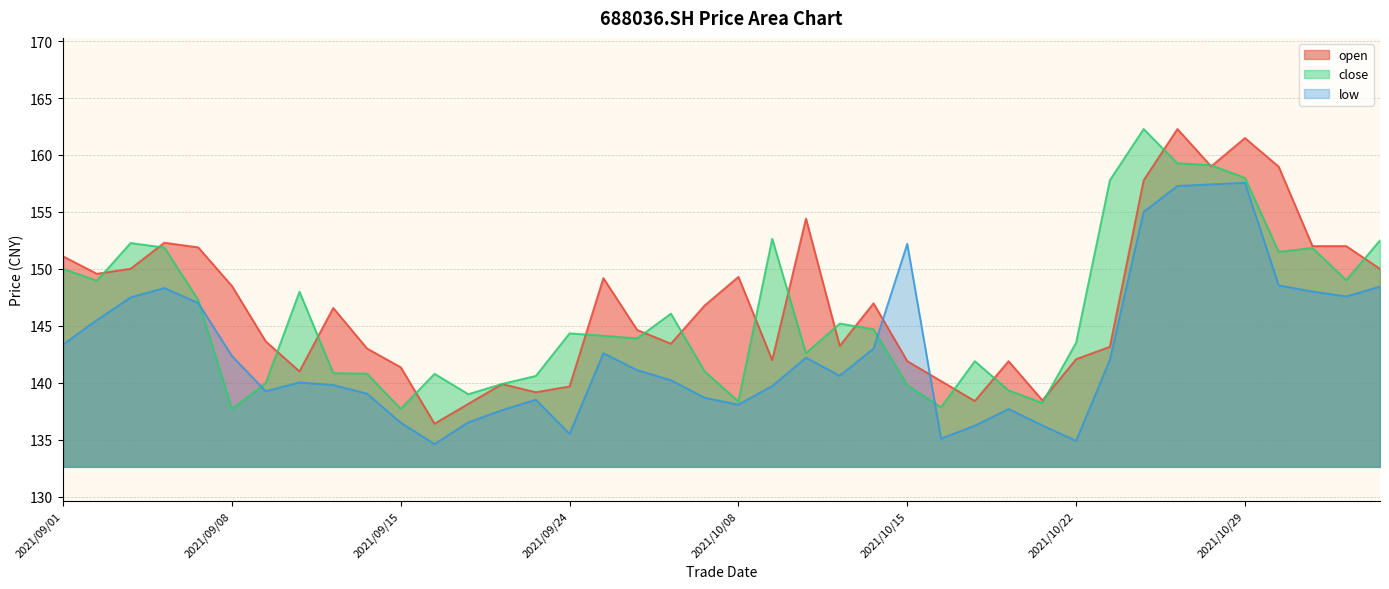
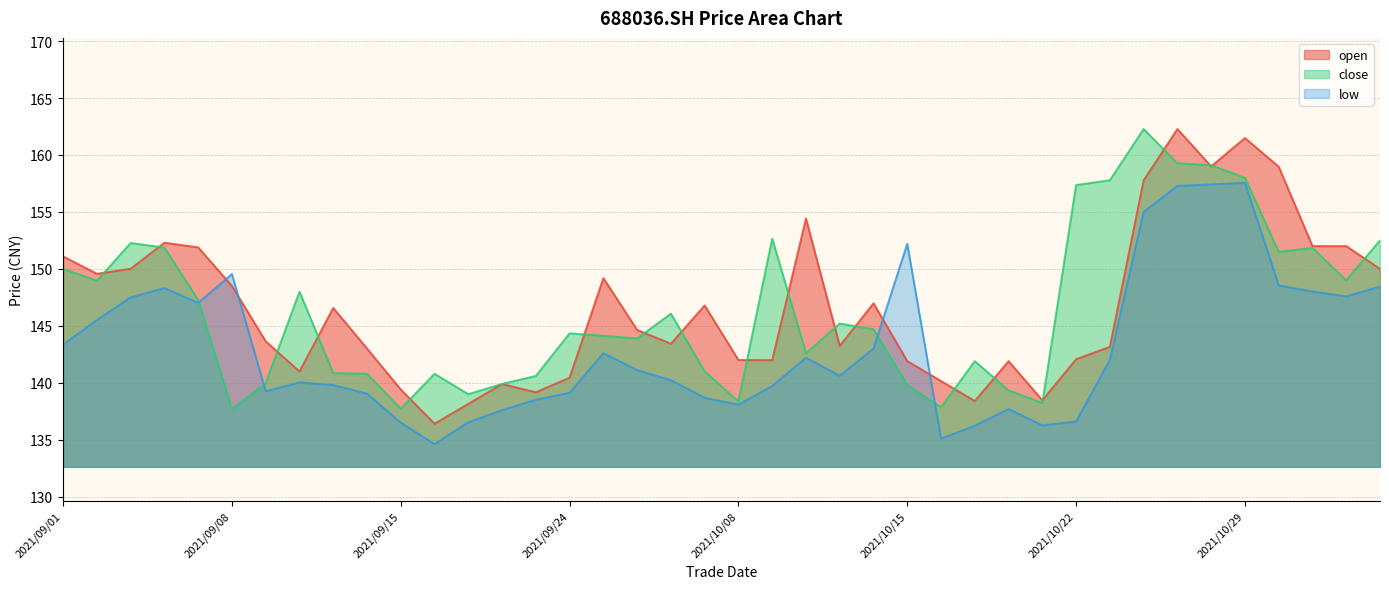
  {
    "open": {
      "2021/09/01": 151.1,
      "2021/09/08": 148.5,
-     "2021/09/15": 141.4,
-     "2021/09/24": 139.7,
-     "2021/10/08": 149.3,
+     "2021/09/15": 139.4,
+     "2021/09/24": 140.5,
+     "2021/10/08": 142.0,
      "2021/10/15": 141.9,
      "2021/10/22": 142.1,
      "2021/10/29": 161.5
    },
    "close": {
      "2021/09/01": 150.0,
      "2021/09/08": 137.7,
      "2021/09/15": 137.7,
      "2021/09/24": 144.3,
      "2021/10/08": 138.4,
      "2021/10/15": 139.8,
-     "2021/10/22": 143.5,
+     "2021/10/22": 157.4,
      "2021/10/29": 158.0
    },
    "low": {
      "2021/09/01": 143.4,
-     "2021/09/08": 142.4,
+     "2021/09/08": 149.5,
      "2021/09/15": 136.5,
-     "2021/09/24": 135.5,
+     "2021/09/24": 139.1,
      "2021/10/08": 138.1,
      "2021/10/15": 152.2,
-     "2021/10/22": 134.9,
+     "2021/10/22": 136.6,
      "2021/10/29": 157.6
    }
  }
